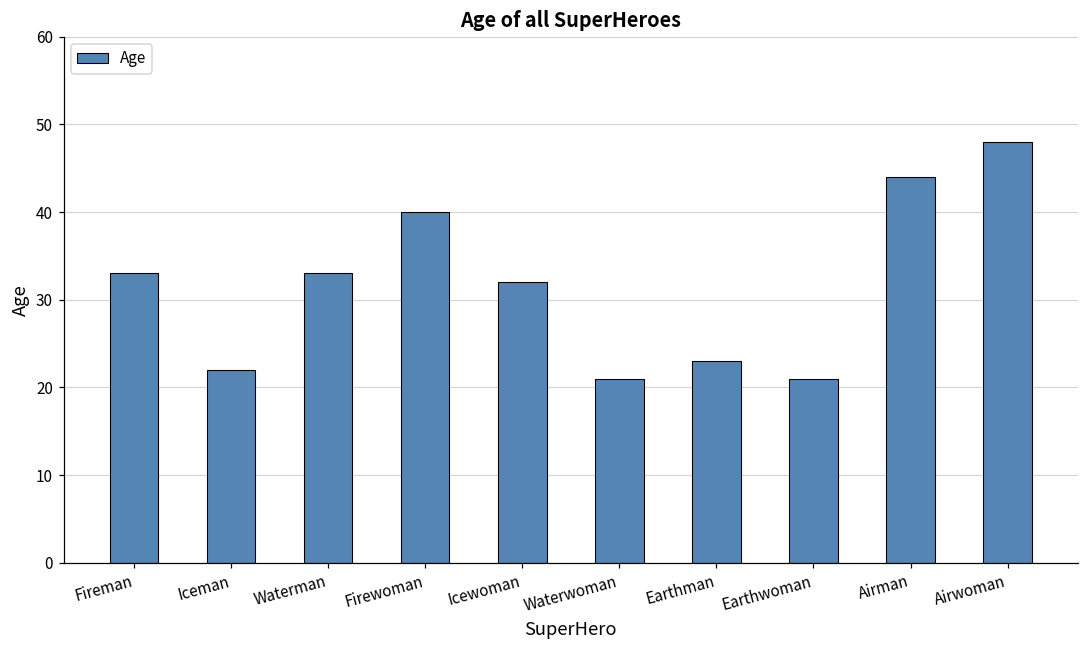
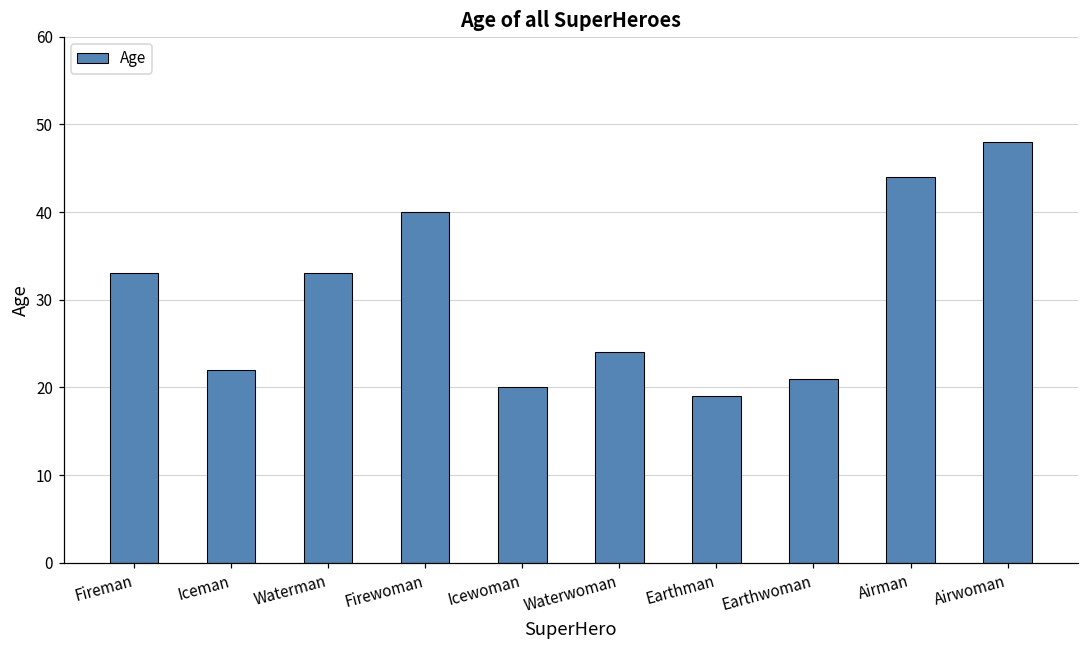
  {
    "Fireman": 33,
    "Iceman": 22,
    "Waterman": 33,
    "Firewoman": 40,
-   "Icewoman": 32,
-   "Waterwoman": 21,
-   "Earthman": 23,
+   "Icewoman": 20,
+   "Waterwoman": 24,
+   "Earthman": 19,
    "Earthwoman": 21,
    "Airman": 44,
    "Airwoman": 48
  }
